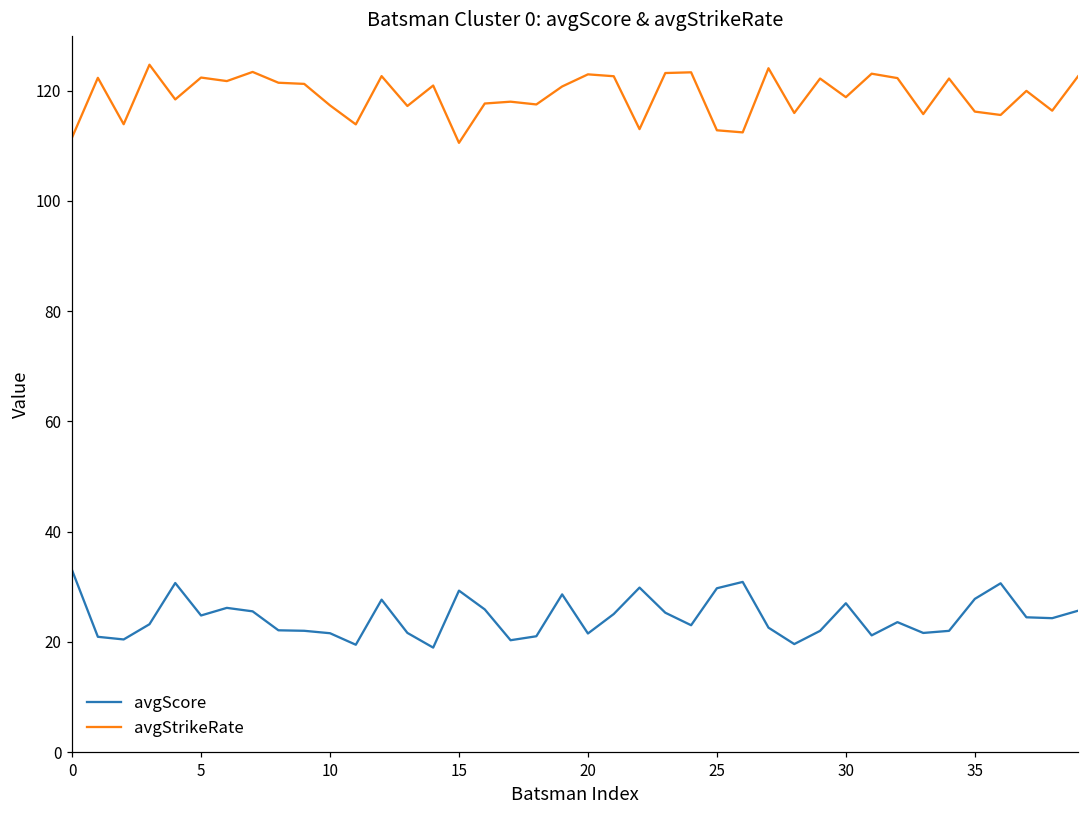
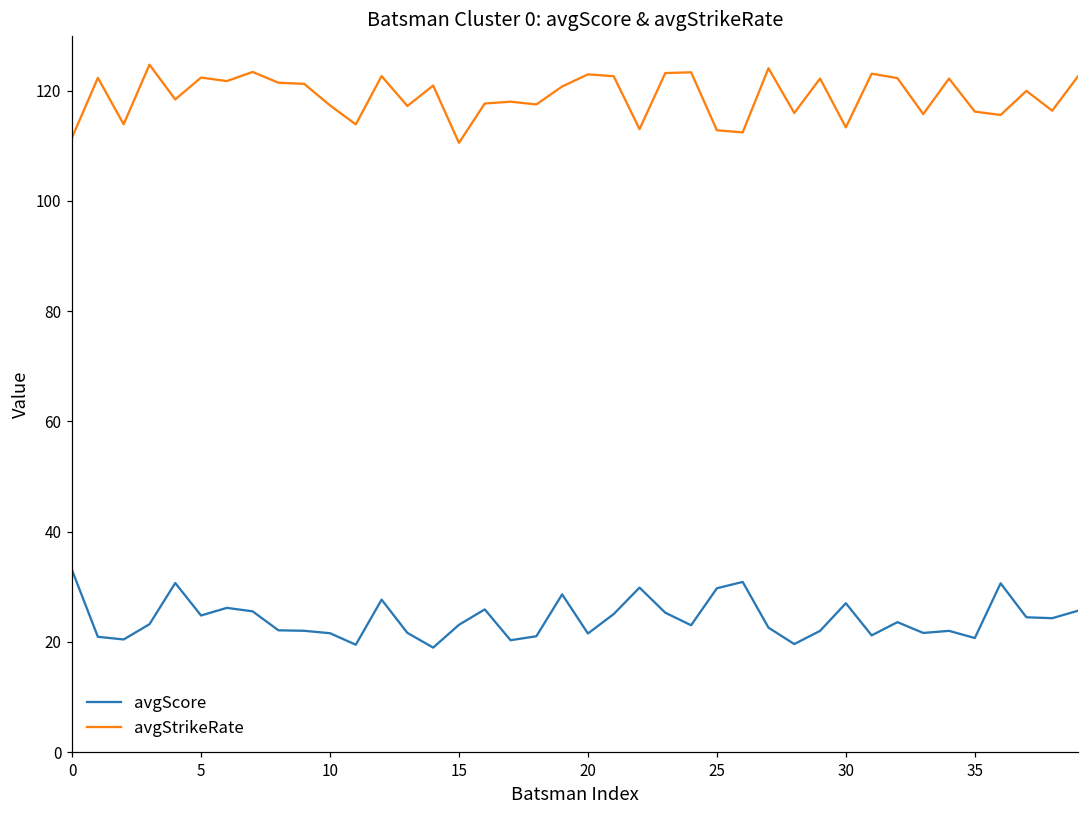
  {
    "avgScore": {
      "0": 33,
      "5": 25,
      "10": 22,
-     "15": 29,
+     "15": 23,
      "20": 22,
      "25": 30,
      "30": 27,
-     "35": 28
+     "35": 21
    },
    "avgStrikeRate": {
      "0": 112,
      "5": 122,
      "10": 117,
      "15": 111,
      "20": 123,
      "25": 113,
-     "30": 119,
+     "30": 113,
      "35": 116
    }
  }
